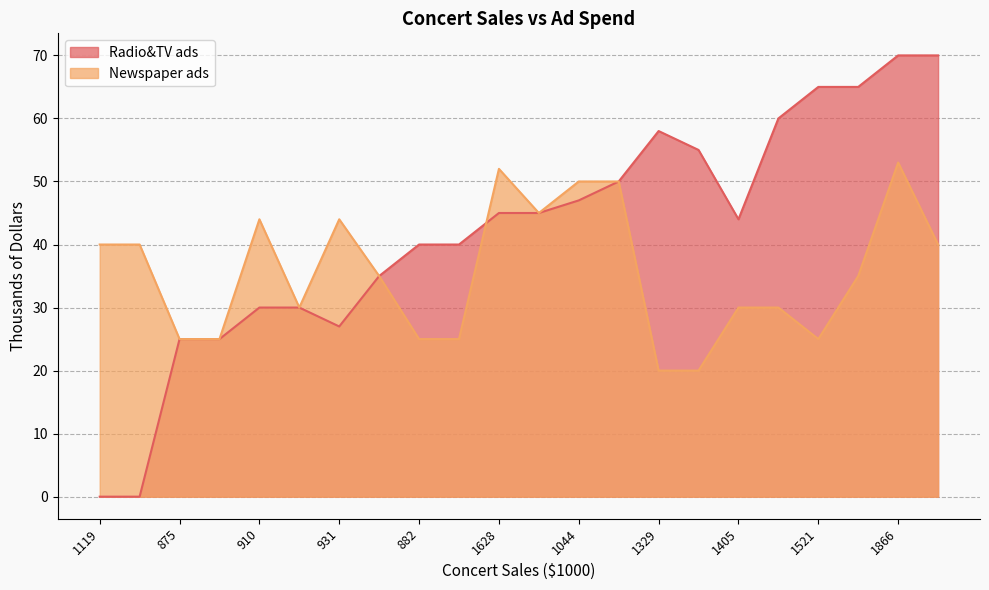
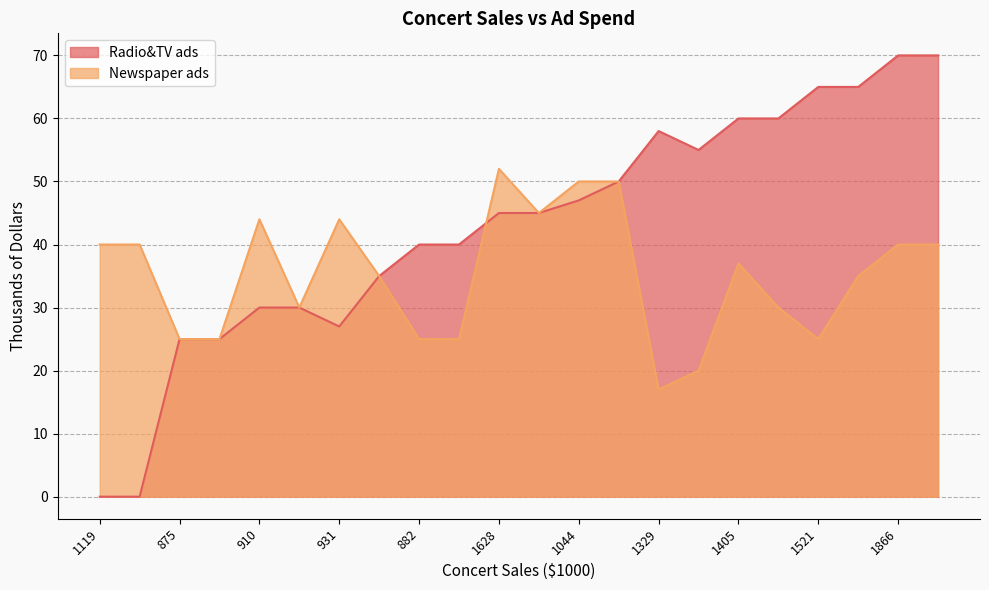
  {
    "Radio&TV ads": {
      "1119": 0,
      "910": 30,
      "931": 27,
      "882": 40,
      "1628": 45,
      "1044": 47,
      "1329": 58,
-     "1405": 44,
+     "1405": 60,
      "1521": 65,
      "1866": 70
    },
    "Newspaper ads": {
      "1119": 40,
      "910": 44,
      "931": 44,
      "882": 25,
      "1628": 52,
      "1044": 50,
-     "1329": 20,
-     "1405": 30,
+     "1329": 17,
+     "1405": 37,
      "1521": 25,
-     "1866": 53
+     "1866": 40
    }
  }
